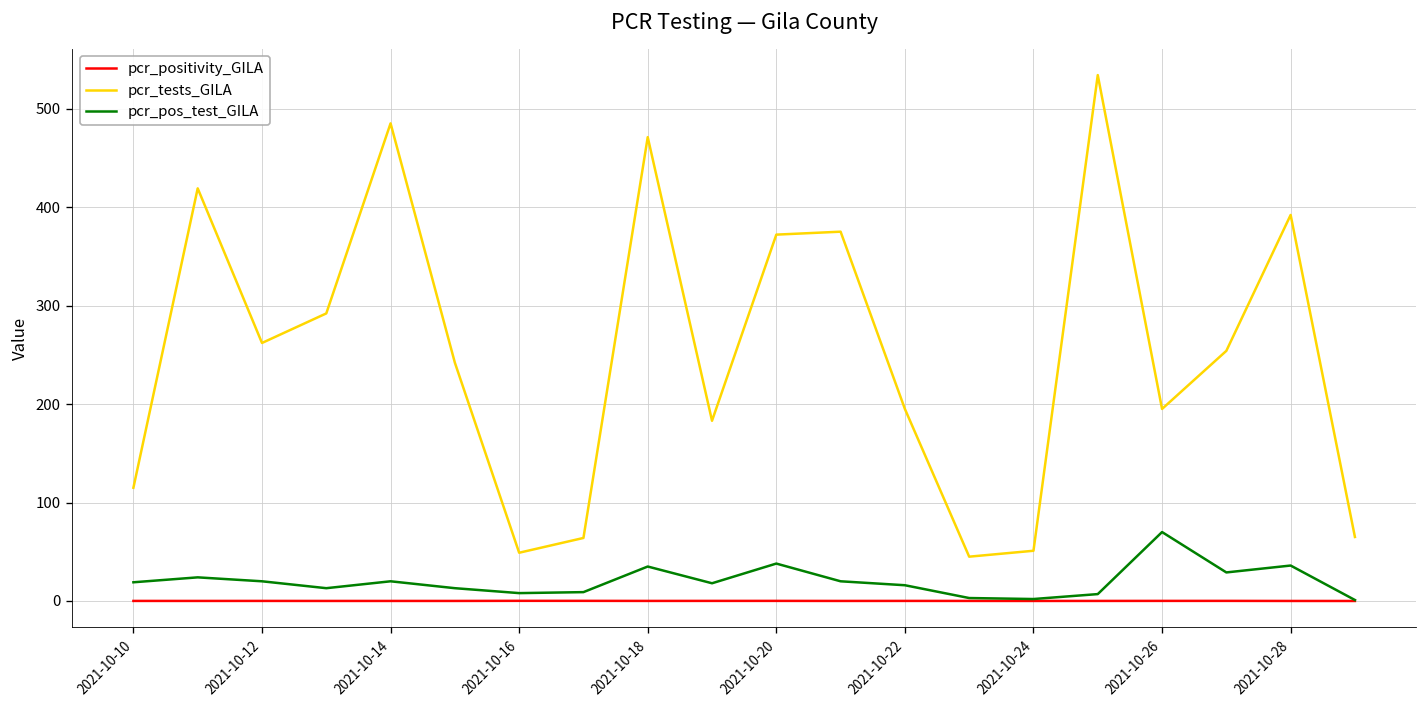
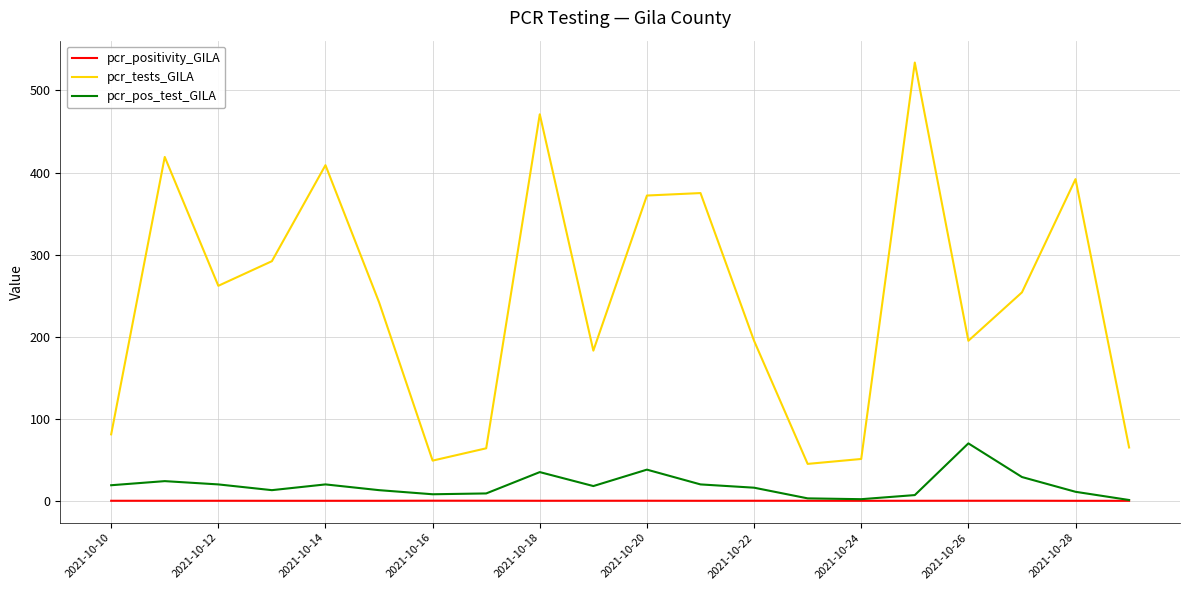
  {
    "pcr_positivity_GILA": {
      "2021-10-10": 0,
      "2021-10-12": 0,
      "2021-10-14": 0,
      "2021-10-16": 0,
      "2021-10-18": 0,
      "2021-10-20": 0,
      "2021-10-22": 0,
      "2021-10-26": 0,
      "2021-10-28": 0
    },
    "pcr_tests_GILA": {
-     "2021-10-10": 120,
+     "2021-10-10": 80,
      "2021-10-12": 260,
-     "2021-10-14": 490,
+     "2021-10-14": 410,
      "2021-10-16": 50,
      "2021-10-18": 470,
      "2021-10-20": 370,
      "2021-10-22": 200,
      "2021-10-24": 50,
      "2021-10-26": 200,
      "2021-10-28": 390
    },
    "pcr_pos_test_GILA": {
      "2021-10-10": 20,
      "2021-10-12": 20,
      "2021-10-14": 20,
      "2021-10-16": 10,
      "2021-10-18": 40,
      "2021-10-20": 40,
      "2021-10-22": 20,
      "2021-10-26": 70,
-     "2021-10-28": 40
+     "2021-10-28": 10
    }
  }
